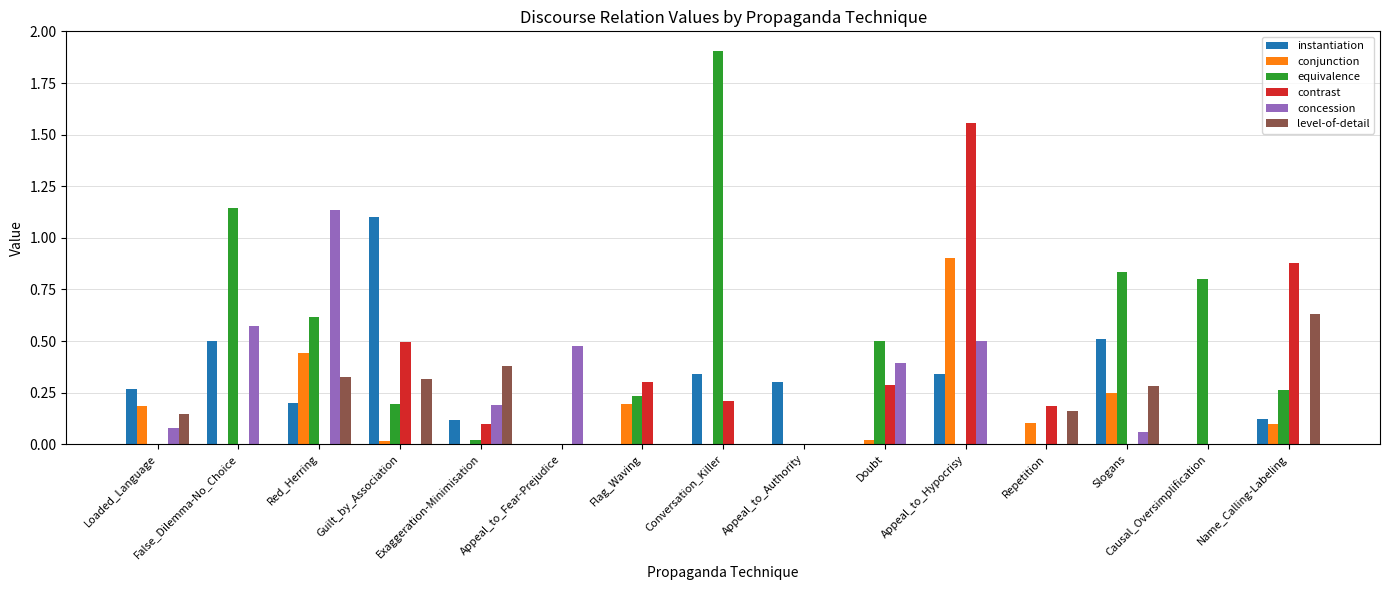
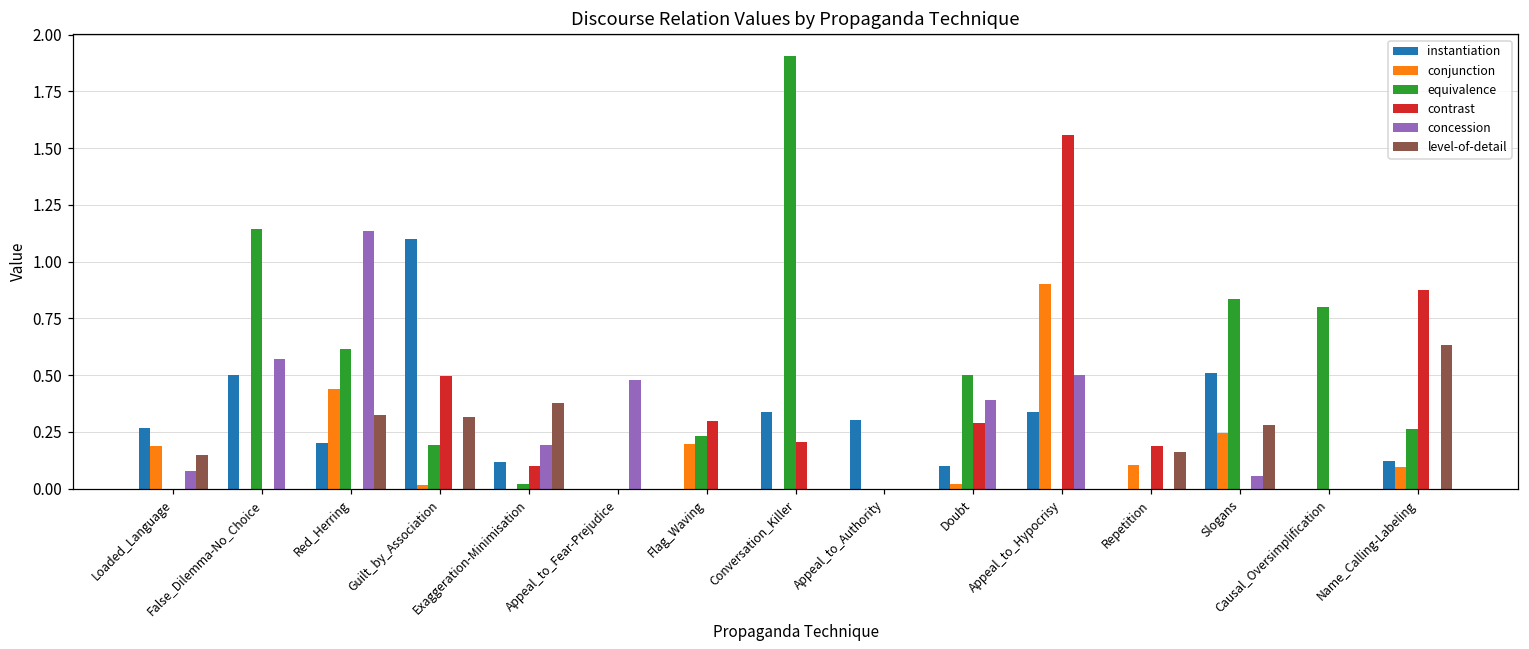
  {
    "instantiation": {
      "Loaded_Language": 0.27,
      "False_Dilemma-No_Choice": 0.5,
      "Red_Herring": 0.2,
      "Guilt_by_Association": 1.1,
      "Exaggeration-Minimisation": 0.12,
      "Appeal_to_Fear-Prejudice": 0.0,
      "Flag_Waving": 0.0,
      "Conversation_Killer": 0.34,
      "Appeal_to_Authority": 0.3,
-     "Doubt": 0.0,
+     "Doubt": 0.1,
      "Appeal_to_Hypocrisy": 0.34,
      "Repetition": 0.0,
      "Slogans": 0.5,
      "Causal_Oversimplification": 0.0,
      "Name_Calling-Labeling": 0.12
    },
    "conjunction": {
      "Loaded_Language": 0.19,
      "False_Dilemma-No_Choice": 0.0,
      "Red_Herring": 0.44,
      "Guilt_by_Association": 0.02,
      "Exaggeration-Minimisation": 0.0,
      "Appeal_to_Fear-Prejudice": 0.0,
      "Flag_Waving": 0.2,
      "Conversation_Killer": 0.0,
      "Appeal_to_Authority": 0.0,
      "Doubt": 0.02,
      "Appeal_to_Hypocrisy": 0.9,
      "Repetition": 0.1,
      "Slogans": 0.25,
      "Causal_Oversimplification": 0.0,
      "Name_Calling-Labeling": 0.1
    },
    "equivalence": {
      "Loaded_Language": 0.0,
      "False_Dilemma-No_Choice": 1.14,
      "Red_Herring": 0.62,
      "Guilt_by_Association": 0.2,
      "Exaggeration-Minimisation": 0.02,
      "Appeal_to_Fear-Prejudice": 0.0,
      "Flag_Waving": 0.23,
      "Conversation_Killer": 1.9,
      "Appeal_to_Authority": 0.0,
      "Doubt": 0.5,
      "Appeal_to_Hypocrisy": 0.0,
      "Repetition": 0.0,
      "Slogans": 0.84,
      "Causal_Oversimplification": 0.8,
      "Name_Calling-Labeling": 0.26
    },
    "contrast": {
      "Loaded_Language": 0.0,
      "False_Dilemma-No_Choice": 0.0,
      "Red_Herring": 0.0,
      "Guilt_by_Association": 0.5,
      "Exaggeration-Minimisation": 0.1,
      "Appeal_to_Fear-Prejudice": 0.0,
      "Flag_Waving": 0.3,
      "Conversation_Killer": 0.2,
      "Appeal_to_Authority": 0.0,
      "Doubt": 0.3,
      "Appeal_to_Hypocrisy": 1.56,
      "Repetition": 0.19,
      "Slogans": 0.0,
      "Causal_Oversimplification": 0.0,
      "Name_Calling-Labeling": 0.88
    },
    "concession": {
      "Loaded_Language": 0.08,
      "False_Dilemma-No_Choice": 0.57,
      "Red_Herring": 1.14,
      "Guilt_by_Association": 0.0,
      "Exaggeration-Minimisation": 0.2,
      "Appeal_to_Fear-Prejudice": 0.48,
      "Flag_Waving": 0.0,
      "Conversation_Killer": 0.0,
      "Appeal_to_Authority": 0.0,
      "Doubt": 0.4,
      "Appeal_to_Hypocrisy": 0.5,
      "Repetition": 0.0,
      "Slogans": 0.06,
      "Causal_Oversimplification": 0.0,
      "Name_Calling-Labeling": 0.0
    },
    "level-of-detail": {
      "Loaded_Language": 0.15,
      "False_Dilemma-No_Choice": 0.0,
      "Red_Herring": 0.32,
      "Guilt_by_Association": 0.32,
      "Exaggeration-Minimisation": 0.38,
      "Appeal_to_Fear-Prejudice": 0.0,
      "Flag_Waving": 0.0,
      "Conversation_Killer": 0.0,
      "Appeal_to_Authority": 0.0,
      "Doubt": 0.0,
      "Appeal_to_Hypocrisy": 0.0,
      "Repetition": 0.16,
      "Slogans": 0.28,
      "Causal_Oversimplification": 0.0,
      "Name_Calling-Labeling": 0.63
    }
  }
